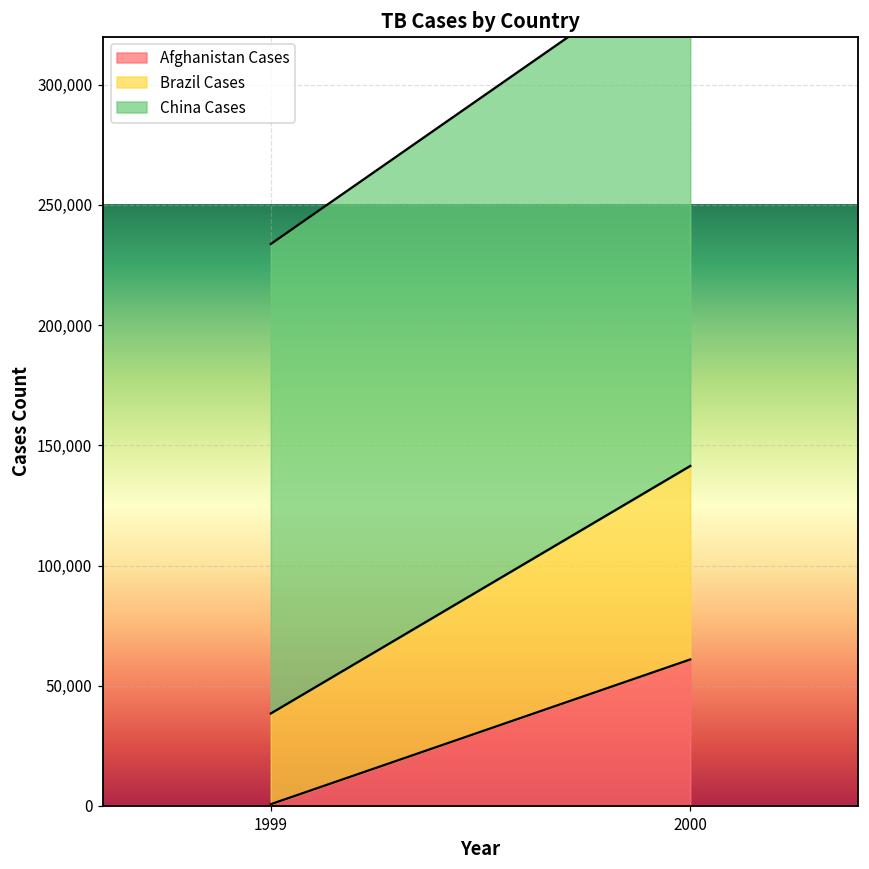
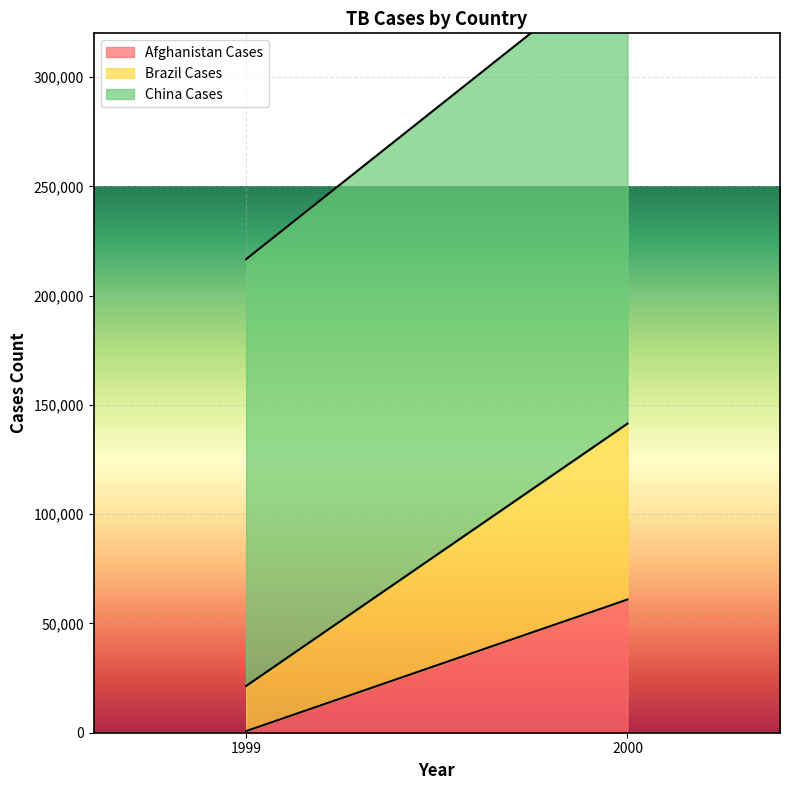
  {
    "Afghanistan Cases": {
      "1999": "1,000",
      "2000": "61,000"
    },
    "Brazil Cases": {
-     "1999": "38,000",
+     "1999": "21,000",
      "2000": "80,000"
    },
    "China Cases": {
      "1999": "195,000"
    }
  }
